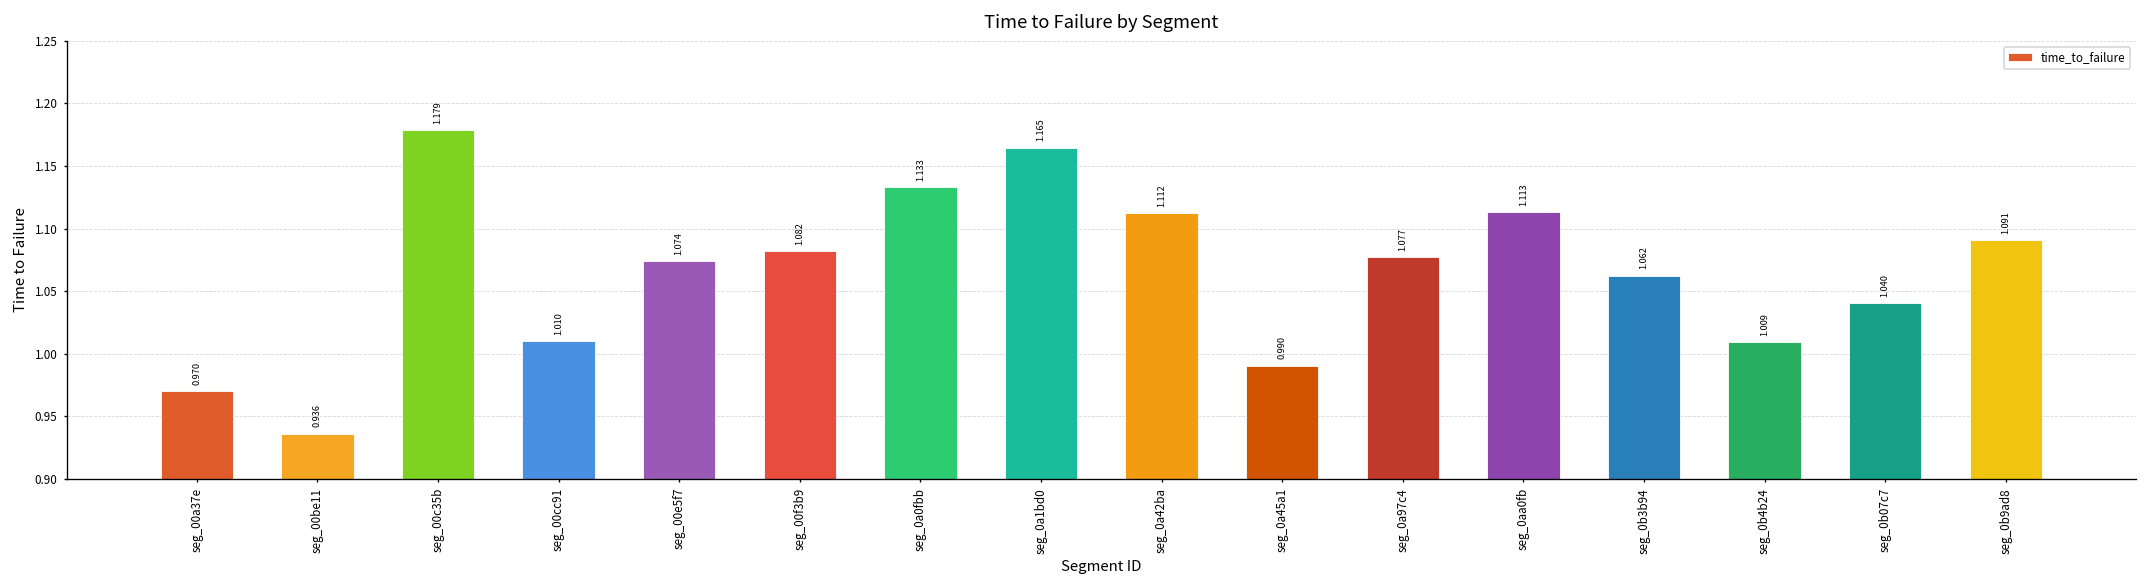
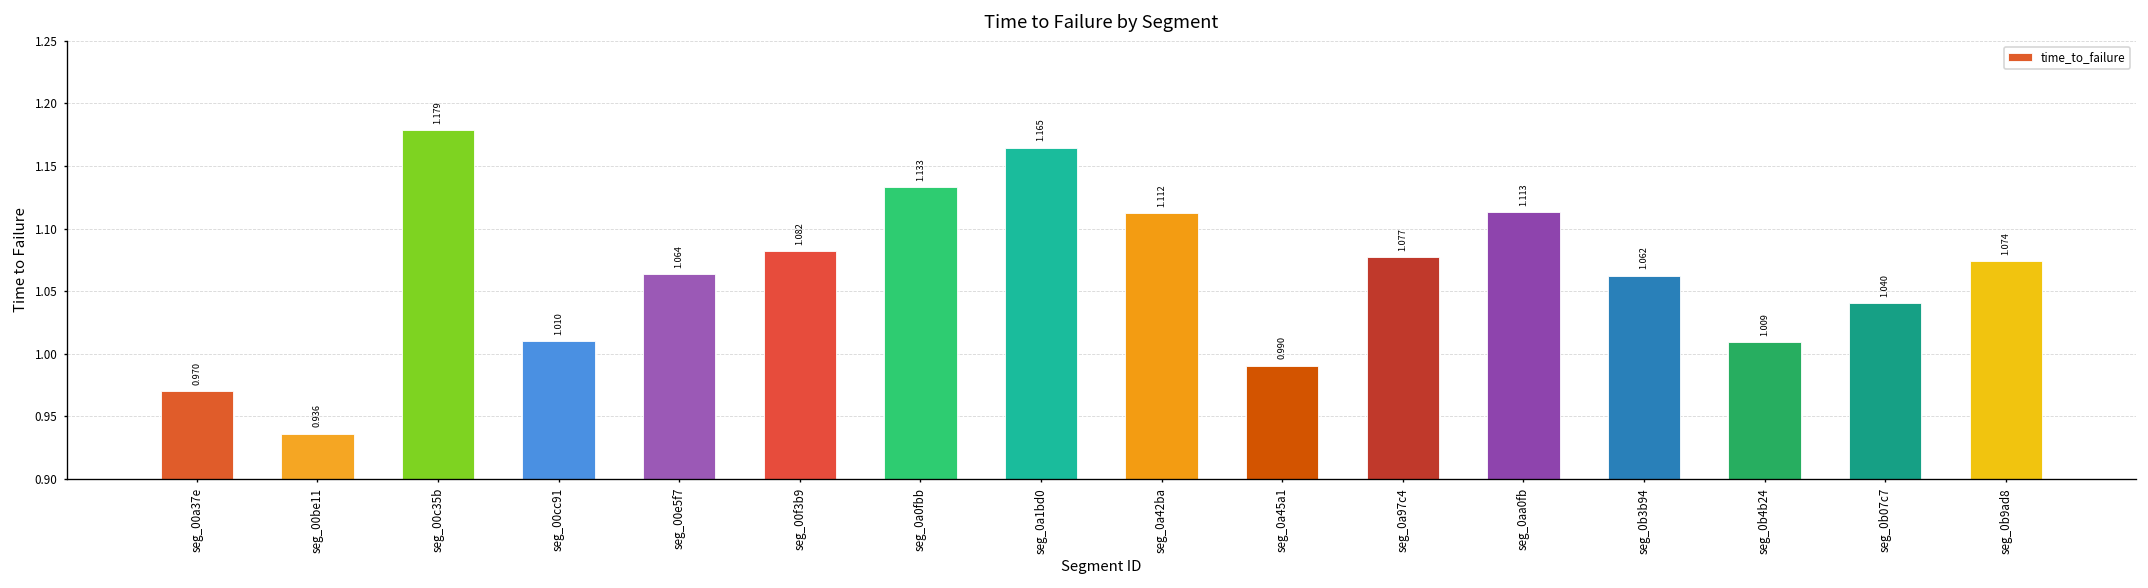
  {
    "seg_00a37e": 0.970,
    "seg_00be11": 0.936,
    "seg_00c35b": 1.179,
    "seg_00cc91": 1.010,
-   "seg_00e5f7": 1.074,
+   "seg_00e5f7": 1.064,
    "seg_00f3b9": 1.082,
    "seg_0a0fbb": 1.133,
    "seg_0a1bd0": 1.165,
    "seg_0a42ba": 1.112,
    "seg_0a45a1": 0.990,
    "seg_0a97c4": 1.077,
    "seg_0aa0fb": 1.113,
    "seg_0b3b94": 1.062,
    "seg_0b4b24": 1.009,
    "seg_0b07c7": 1.040,
-   "seg_0b9ad8": 1.091
+   "seg_0b9ad8": 1.074
  }
